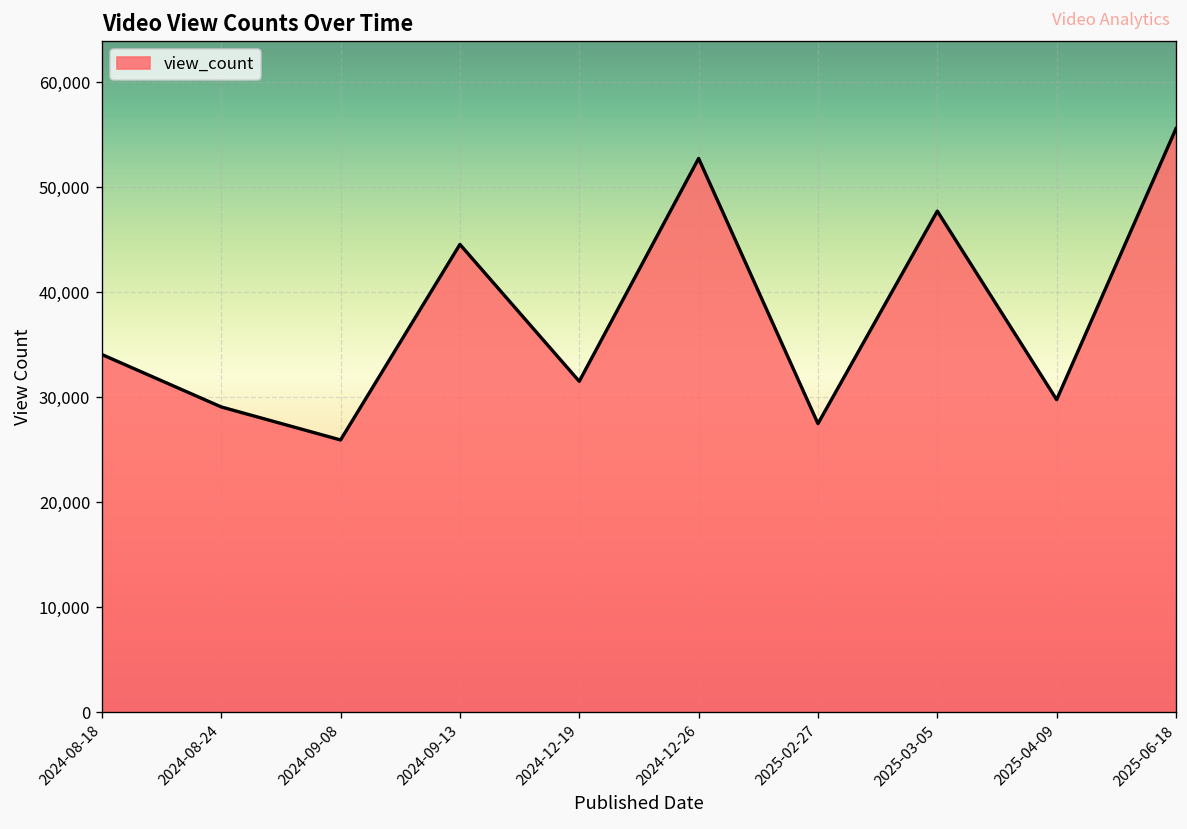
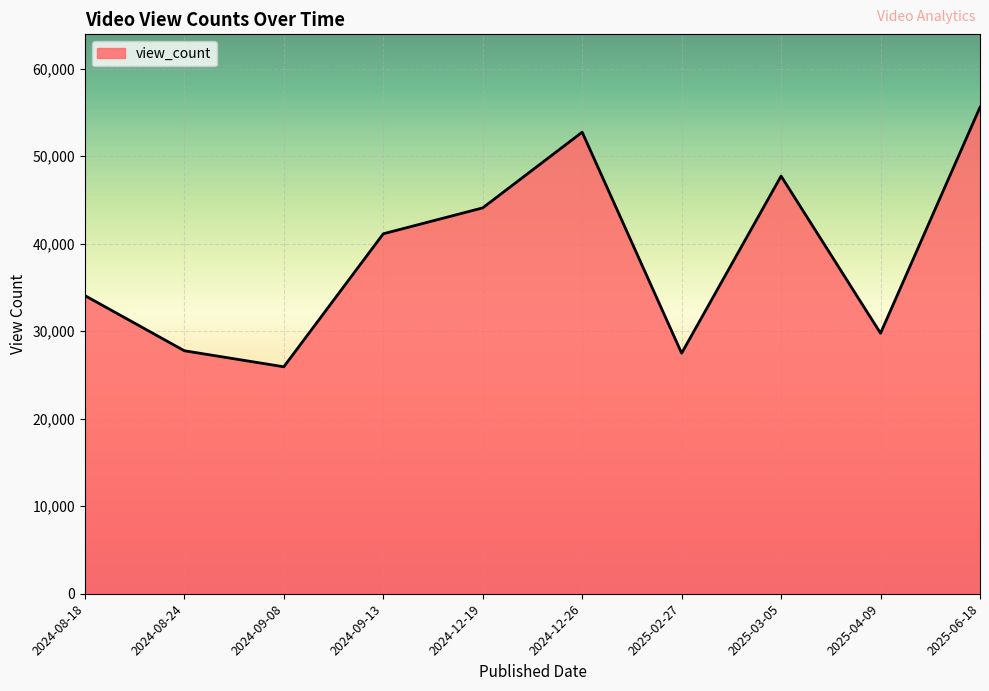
  {
    "2024-08-18": "34,000",
-   "2024-08-24": "29,000",
+   "2024-08-24": "28,000",
    "2024-09-08": "26,000",
-   "2024-09-13": "45,000",
-   "2024-12-19": "32,000",
+   "2024-09-13": "41,000",
+   "2024-12-19": "44,000",
    "2024-12-26": "53,000",
    "2025-02-27": "27,000",
    "2025-03-05": "48,000",
    "2025-04-09": "30,000",
    "2025-06-18": "56,000"
  }
